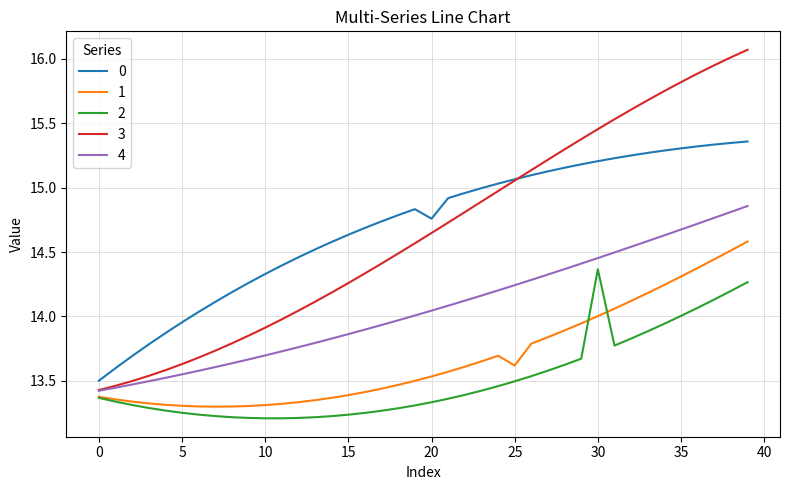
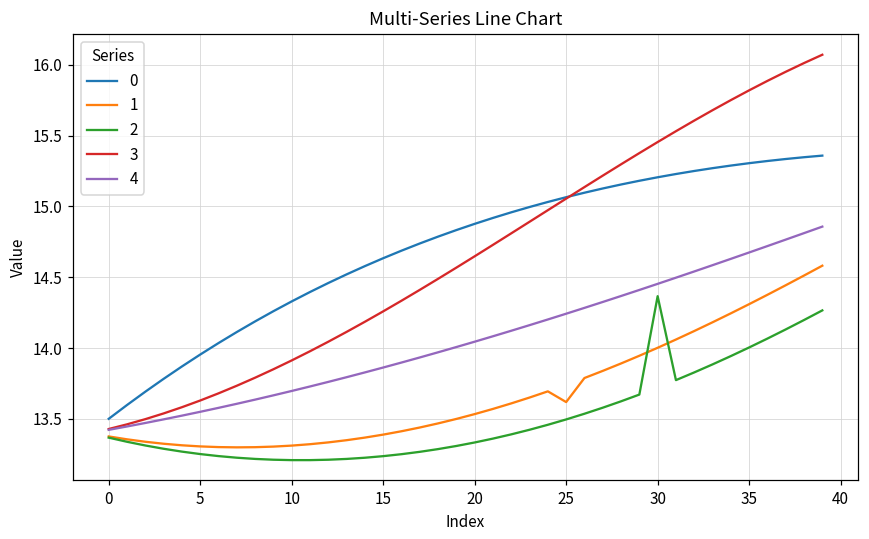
  {
    "0": {
      "0": 13.50,
      "5": 13.95,
      "10": 14.33,
      "15": 14.63,
-     "20": 14.76,
+     "20": 14.88,
      "30": 15.21,
      "35": 15.30
    },
    "1": {
      "5": 13.31,
      "10": 13.31,
      "15": 13.39,
      "20": 13.53,
      "25": 13.62,
      "30": 14.00,
      "35": 14.31
    },
    "2": {
      "5": 13.25,
      "10": 13.21,
      "15": 13.24,
      "20": 13.33,
      "25": 13.50,
      "30": 14.37,
      "35": 14.00
    },
    "3": {
      "5": 13.63,
      "10": 13.91,
      "15": 14.26,
      "20": 14.65,
      "30": 15.45,
      "35": 15.82
    },
    "4": {
      "5": 13.55,
      "10": 13.70,
      "15": 13.86,
      "20": 14.05,
      "25": 14.24,
      "30": 14.45,
      "35": 14.67
    }
  }
